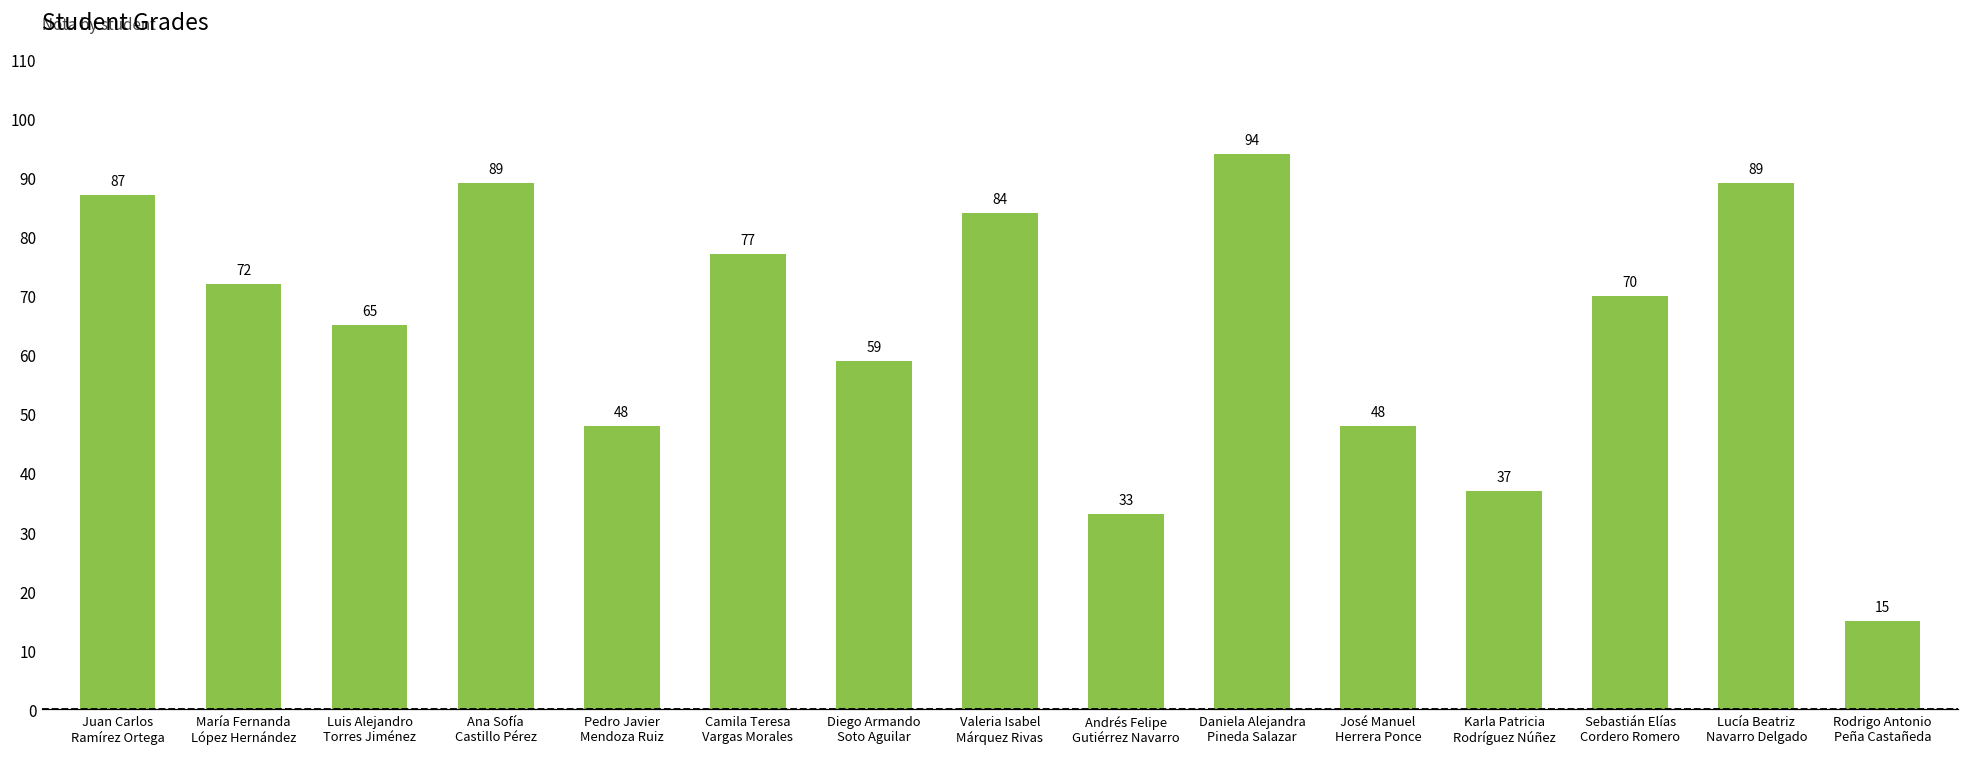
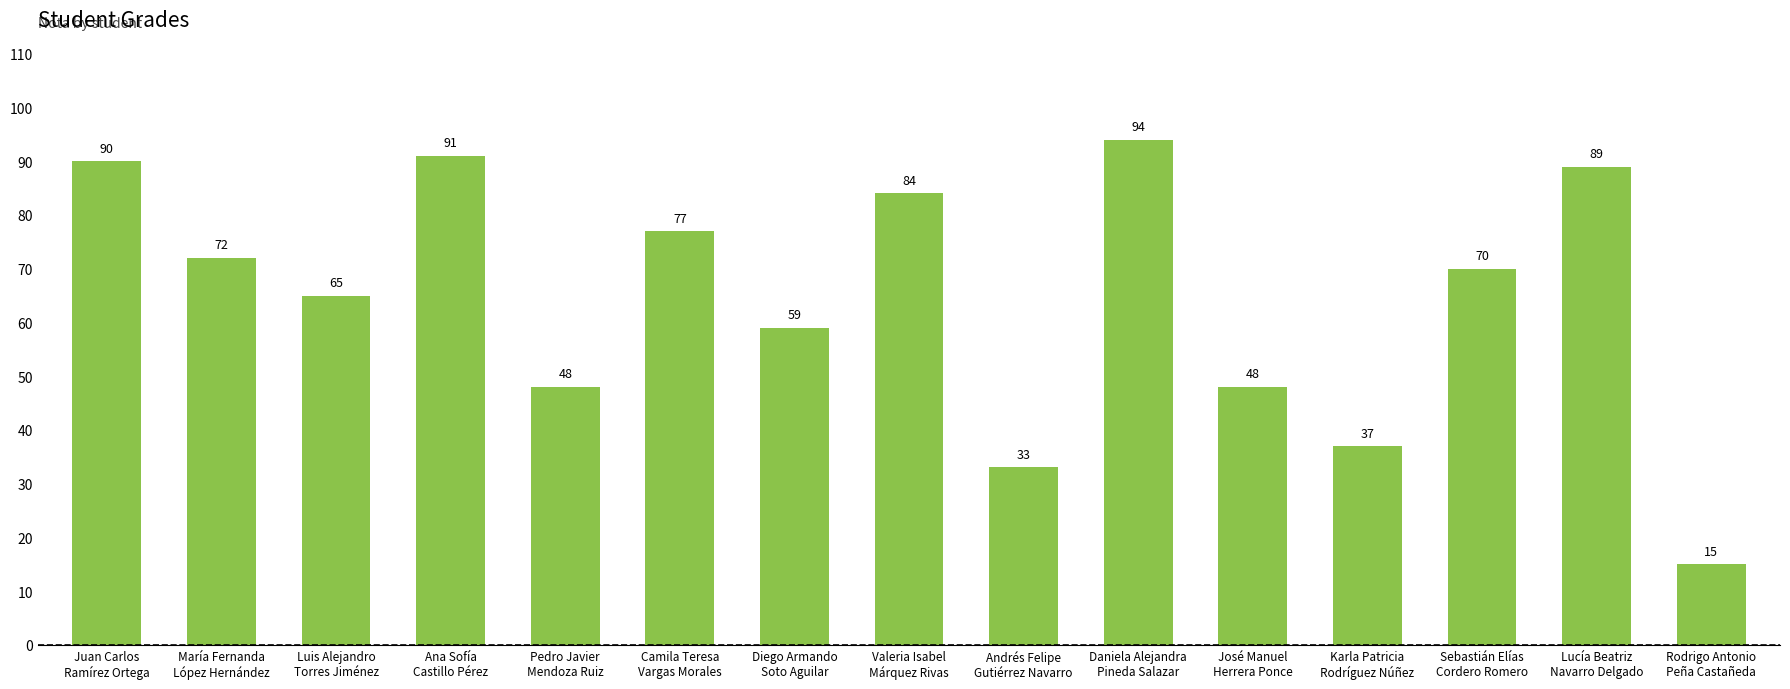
  {
-   "Juan Carlos Ramírez Ortega": 87,
+   "Juan Carlos Ramírez Ortega": 90,
    "María Fernanda López Hernández": 72,
    "Luis Alejandro Torres Jiménez": 65,
-   "Ana Sofía Castillo Pérez": 89,
+   "Ana Sofía Castillo Pérez": 91,
    "Pedro Javier Mendoza Ruiz": 48,
    "Camila Teresa Vargas Morales": 77,
    "Diego Armando Soto Aguilar": 59,
    "Valeria Isabel Márquez Rivas": 84,
    "Andrés Felipe Gutiérrez Navarro": 33,
    "Daniela Alejandra Pineda Salazar": 94,
    "José Manuel Herrera Ponce": 48,
    "Karla Patricia Rodríguez Núñez": 37,
    "Sebastián Elías Cordero Romero": 70,
    "Lucía Beatriz Navarro Delgado": 89,
    "Rodrigo Antonio Peña Castañeda": 15
  }
